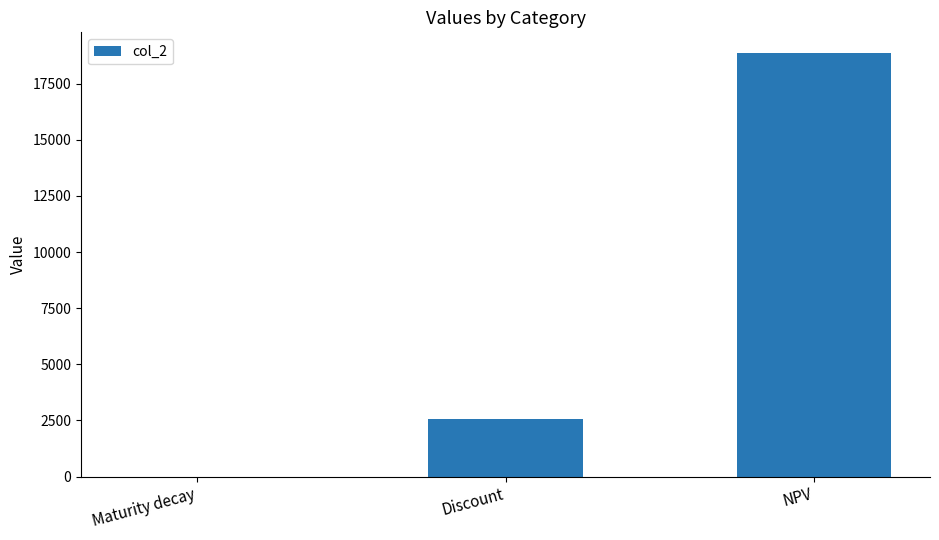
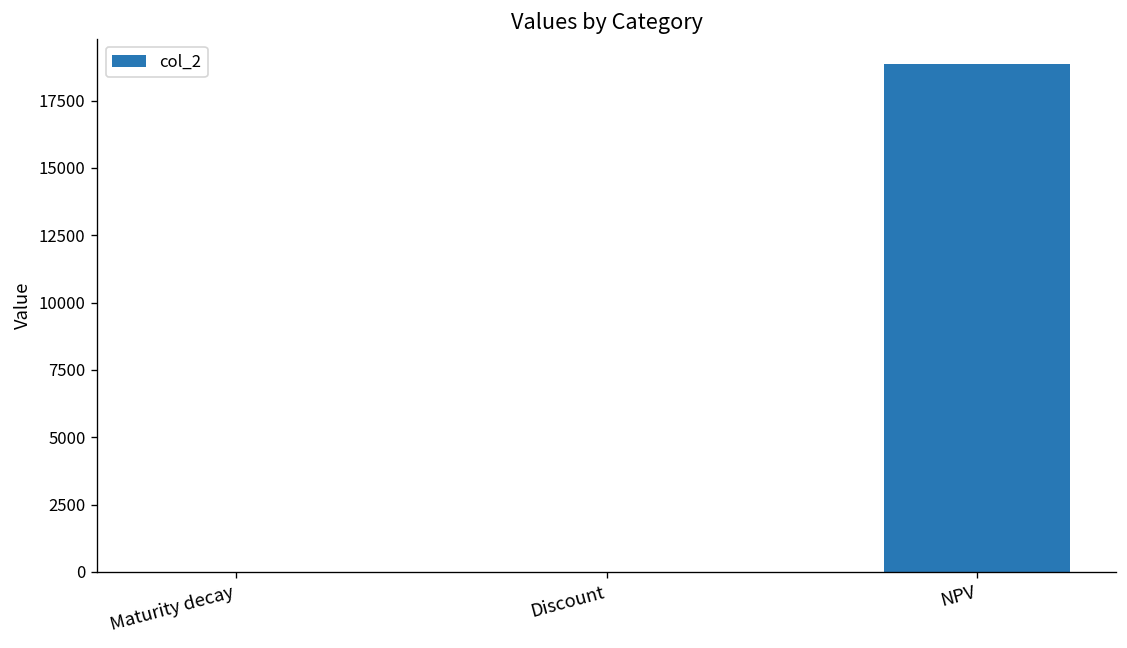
  {
-   "Discount": 2600,
+   "Discount": 0,
    "NPV": 18800
  }
